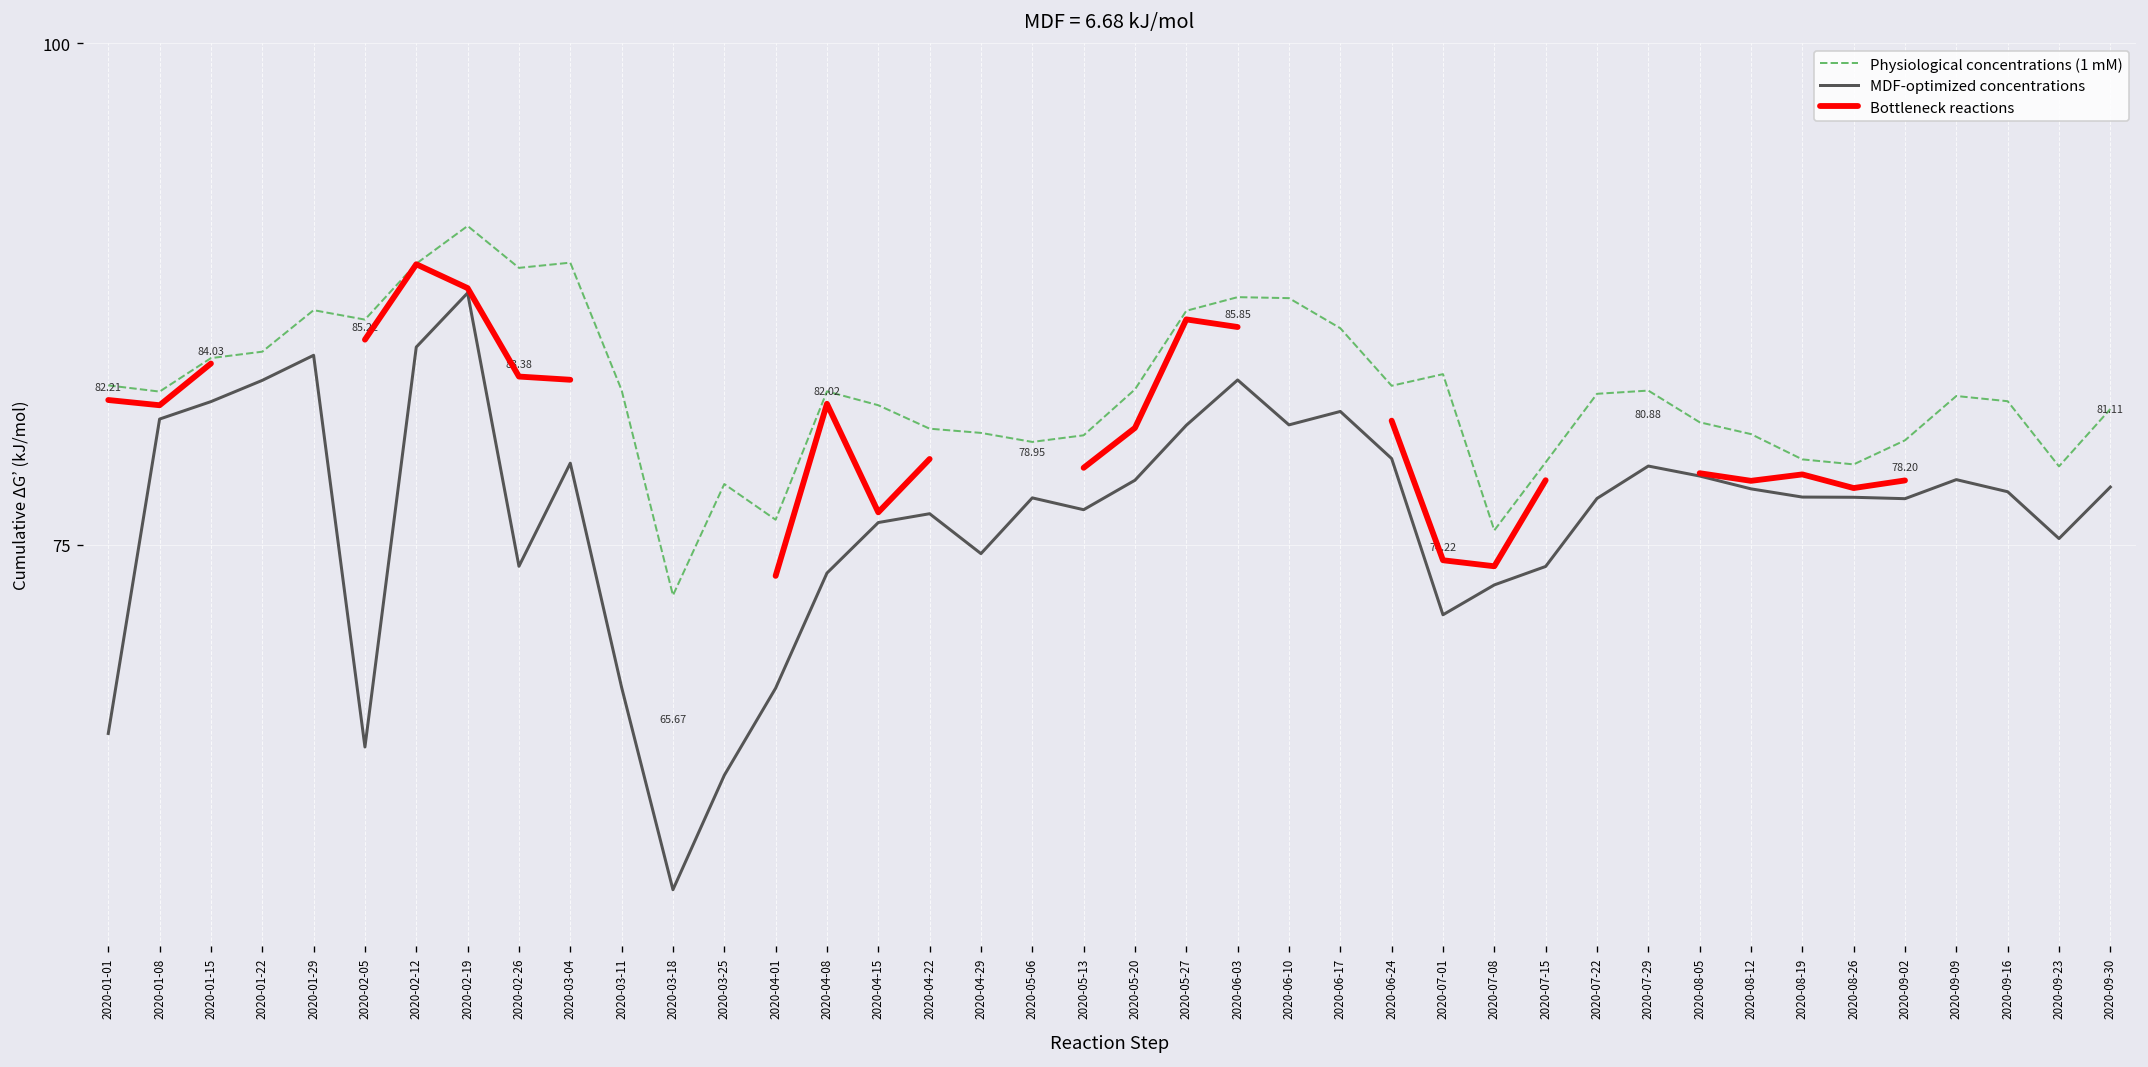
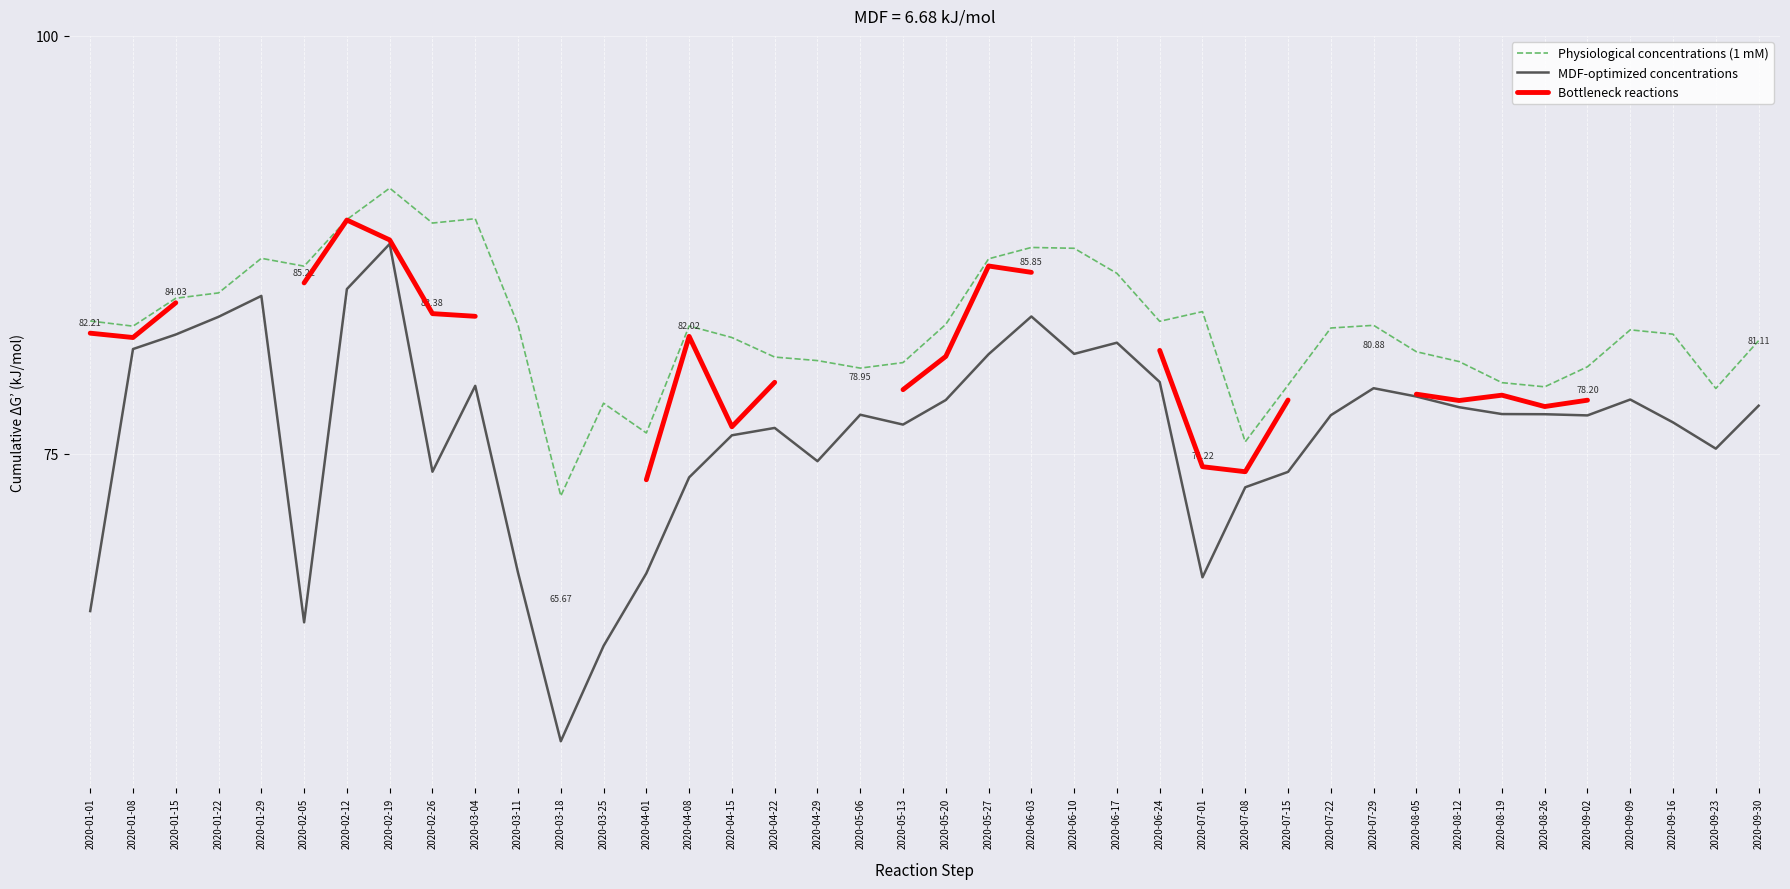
  {
    "Physiological concentrations (1 mM)": {
      "2020-01-08": 82.6,
      "2020-01-22": 84.6,
      "2020-01-29": 86.7,
      "2020-02-19": 90.9,
      "2020-02-26": 88.8,
      "2020-03-04": 89.1,
      "2020-03-11": 82.7,
      "2020-03-18": 72.5,
      "2020-03-25": 78.0,
      "2020-04-01": 76.2,
      "2020-04-15": 81.9,
      "2020-04-22": 80.8,
      "2020-04-29": 80.6,
      "2020-05-13": 80.4,
      "2020-05-20": 82.7,
      "2020-05-27": 86.7,
      "2020-06-03": 87.3,
      "2020-06-10": 87.3,
      "2020-06-17": 85.8,
      "2020-06-24": 82.9,
      "2020-07-01": 83.5,
      "2020-07-08": 75.7,
      "2020-07-15": 79.1,
      "2020-07-22": 82.5,
      "2020-08-05": 81.1,
      "2020-08-12": 80.5,
      "2020-08-19": 79.3,
      "2020-08-26": 79.0,
      "2020-09-02": 80.2,
      "2020-09-09": 82.4,
      "2020-09-16": 82.2,
      "2020-09-23": 78.9
    },
    "MDF-optimized concentrations": {
      "2020-01-01": 65.6,
      "2020-01-08": 81.3,
      "2020-01-15": 82.1,
      "2020-01-22": 83.2,
      "2020-01-29": 84.4,
      "2020-02-05": 64.9,
      "2020-02-12": 84.8,
      "2020-02-19": 87.6,
      "2020-02-26": 73.9,
      "2020-03-04": 79.1,
      "2020-03-11": 67.9,
      "2020-03-18": 57.8,
      "2020-03-25": 63.5,
      "2020-04-01": 67.8,
      "2020-04-08": 73.6,
      "2020-04-15": 76.1,
      "2020-04-22": 76.5,
      "2020-04-29": 74.6,
      "2020-05-06": 77.3,
      "2020-05-13": 76.7,
      "2020-05-20": 78.2,
      "2020-05-27": 80.9,
      "2020-06-03": 83.2,
      "2020-06-10": 81.0,
      "2020-06-17": 81.6,
      "2020-06-24": 79.3,
-     "2020-07-01": 71.5,
+     "2020-07-01": 67.6,
      "2020-07-08": 73.0,
      "2020-07-15": 73.9,
      "2020-07-22": 77.3,
      "2020-07-29": 78.9,
      "2020-08-12": 77.8,
      "2020-08-19": 77.4,
      "2020-08-26": 77.4,
      "2020-09-02": 77.3,
      "2020-09-09": 78.2,
-     "2020-09-16": 77.6,
+     "2020-09-16": 76.9,
      "2020-09-23": 75.3,
      "2020-09-30": 77.9
    }
  }
